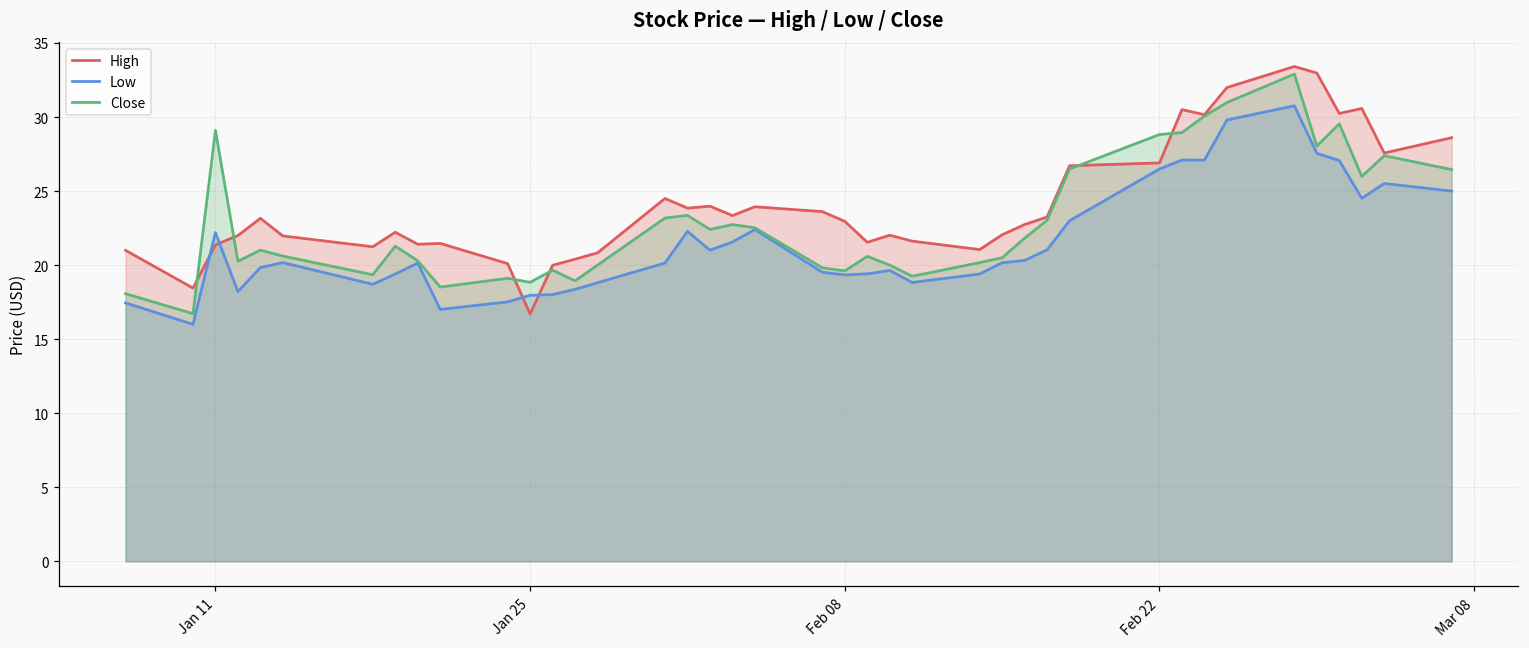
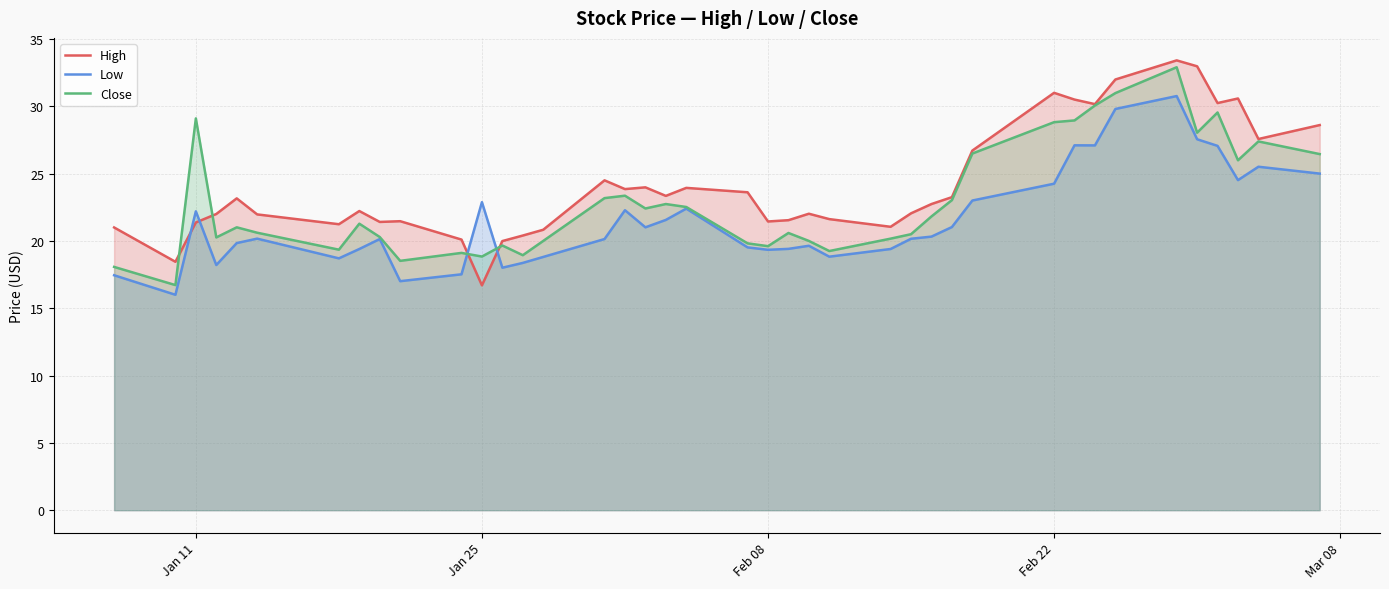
  {
    "High": {
      "Jan 11": 21.4,
      "Jan 25": 16.7,
-     "Feb 08": 23.0,
-     "Feb 22": 26.9
+     "Feb 08": 21.4,
+     "Feb 22": 31.0
    },
    "Low": {
      "Jan 11": 22.2,
-     "Jan 25": 18.0,
+     "Jan 25": 22.9,
      "Feb 08": 19.3,
-     "Feb 22": 26.5
+     "Feb 22": 24.3
    },
    "Close": {
      "Jan 11": 29.1,
      "Jan 25": 18.8,
      "Feb 08": 19.6,
      "Feb 22": 28.8
    }
  }
